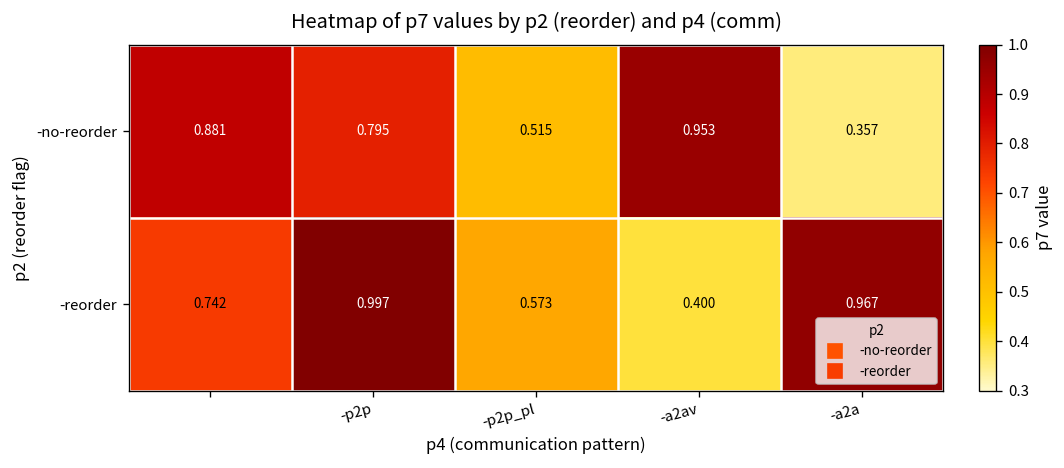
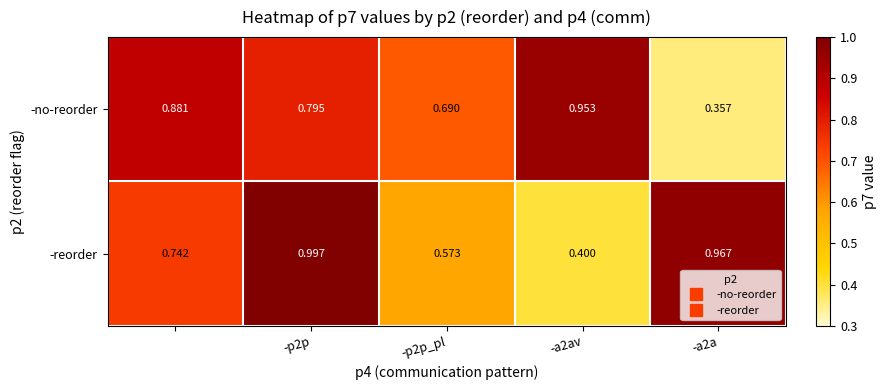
  {
    "-no-reorder": {
      "-p2p": 0.795,
-     "-p2p_pl": 0.515,
+     "-p2p_pl": 0.690,
      "-a2av": 0.953,
      "-a2a": 0.357
    },
    "-reorder": {
      "-p2p": 0.997,
      "-p2p_pl": 0.573,
      "-a2av": 0.400,
      "-a2a": 0.967
    }
  }
